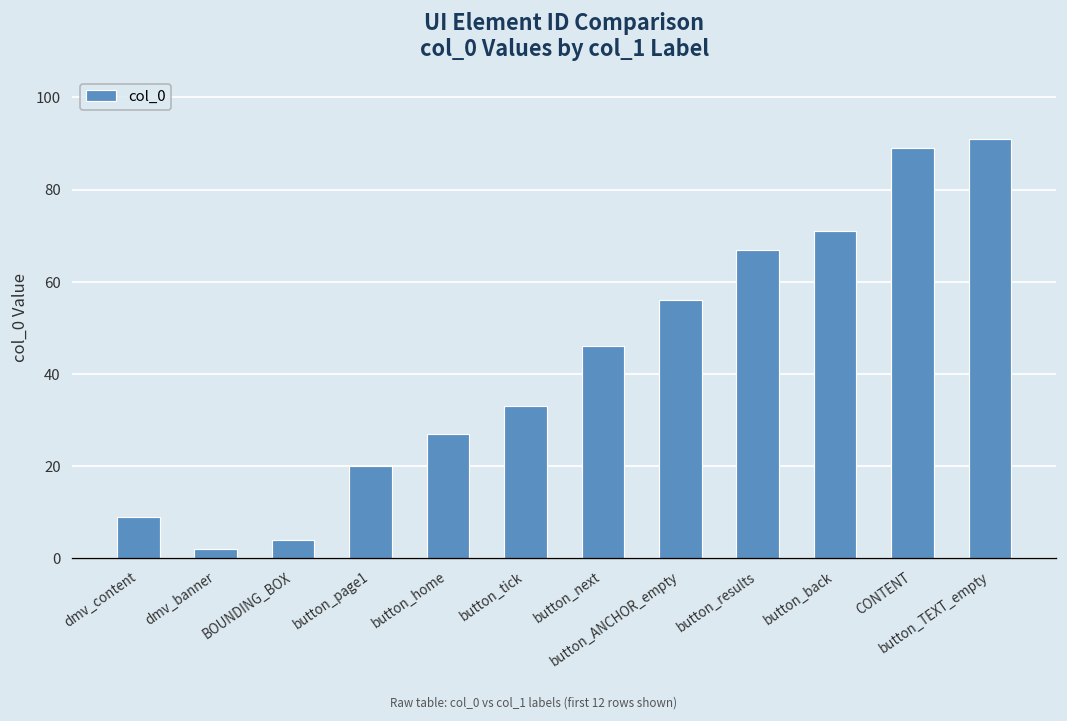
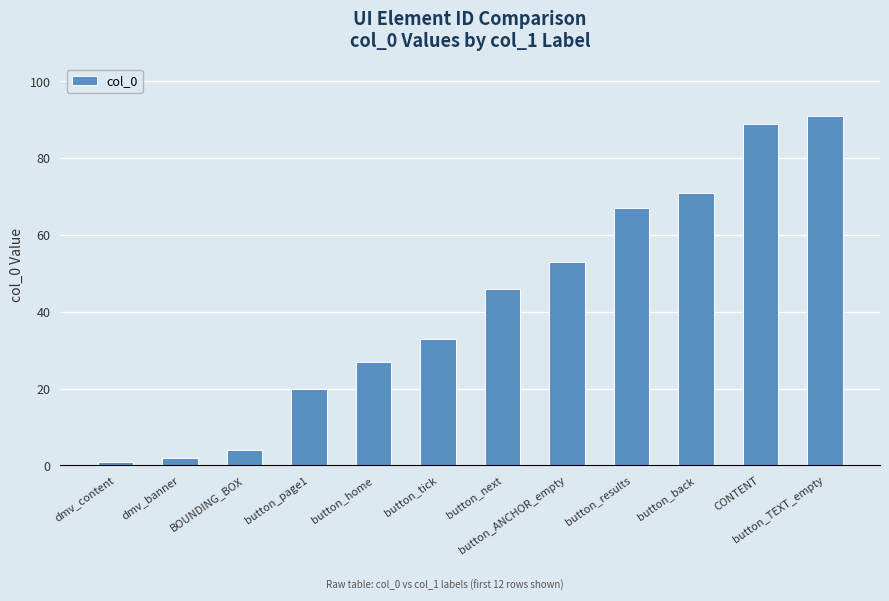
  {
-   "dmv_content": 9,
+   "dmv_content": 1,
    "dmv_banner": 2,
    "BOUNDING_BOX": 4,
    "button_page1": 20,
    "button_home": 27,
    "button_tick": 33,
    "button_next": 46,
-   "button_ANCHOR_empty": 56,
+   "button_ANCHOR_empty": 53,
    "button_results": 67,
    "button_back": 71,
    "CONTENT": 89,
    "button_TEXT_empty": 91
  }
